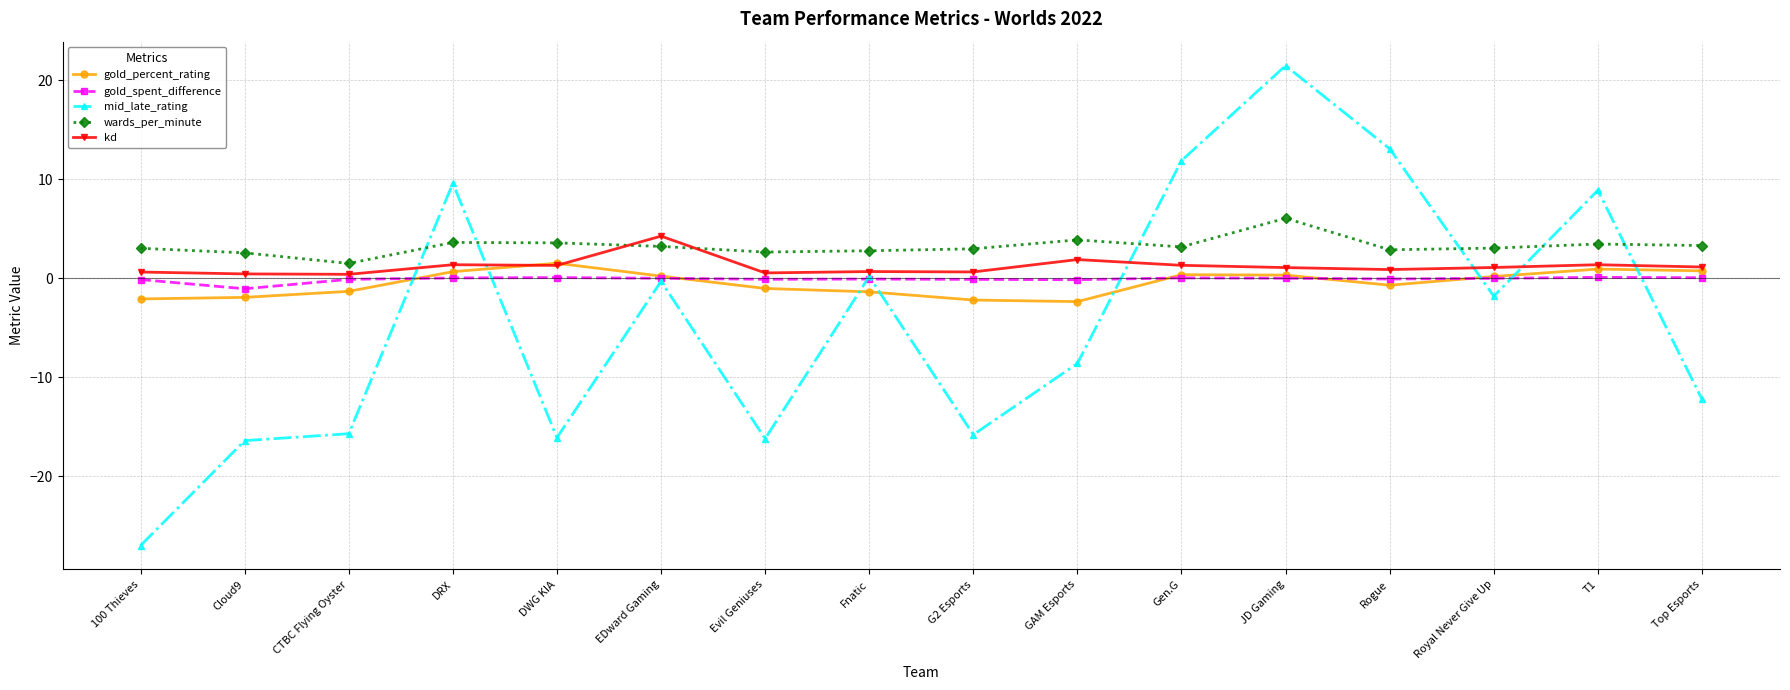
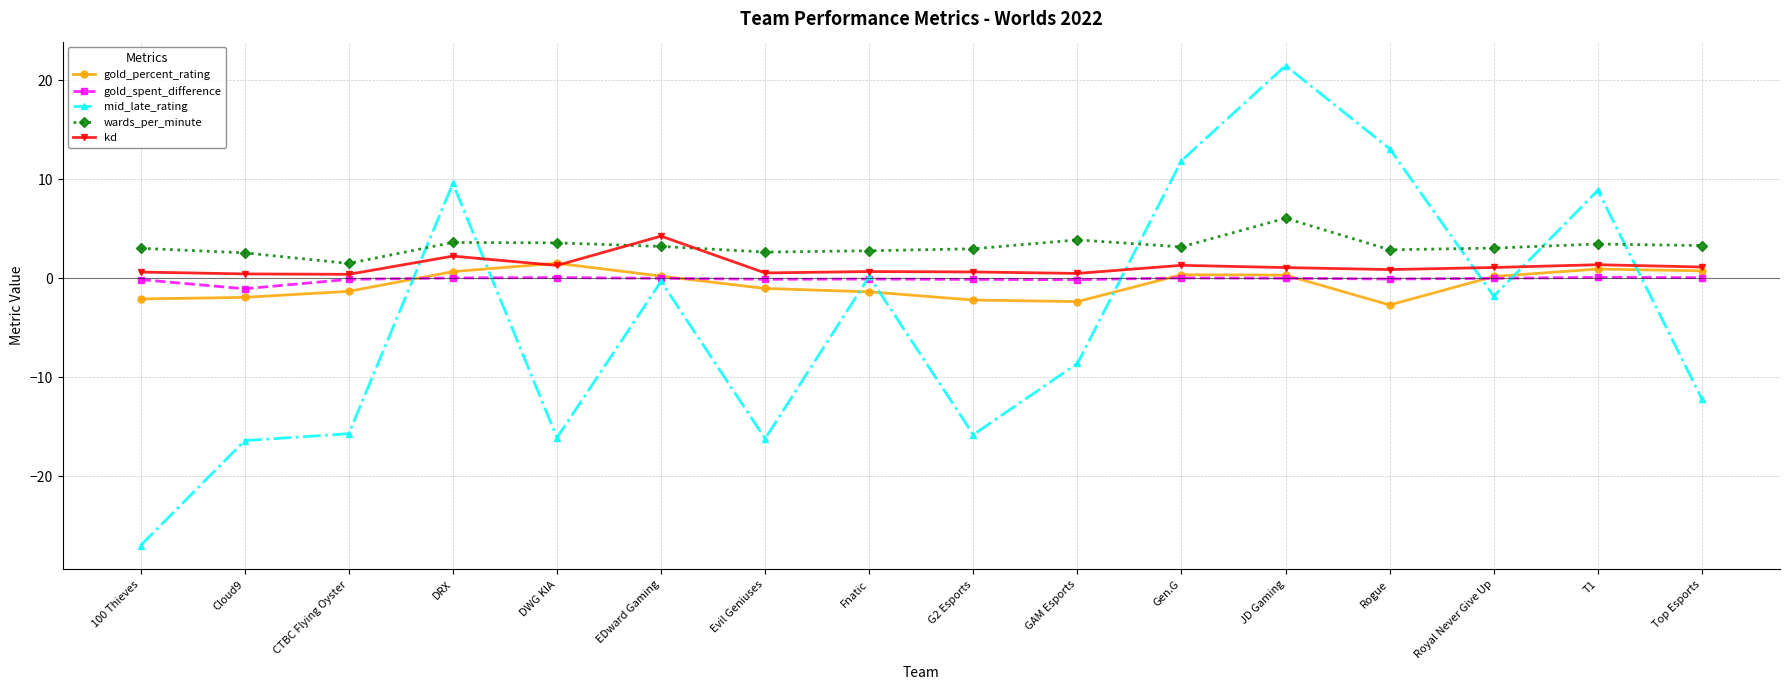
  {
    "gold_percent_rating": {
      "100 Thieves": -2,
      "Cloud9": -2,
      "CTBC Flying Oyster": -1,
      "DRX": 1,
      "Evil Geniuses": -1,
      "Fnatic": -1,
      "G2 Esports": -2,
      "GAM Esports": -2,
      "Gen.G": 0,
      "JD Gaming": 0,
-     "Rogue": -1,
+     "Rogue": -3,
      "T1": 1,
      "Top Esports": 1
    },
    "gold_spent_difference": {
      "100 Thieves": 0,
      "Cloud9": -1,
      "CTBC Flying Oyster": 0,
      "DRX": 0,
      "DWG KIA": 0,
      "Evil Geniuses": 0,
      "Fnatic": 0,
      "G2 Esports": 0,
      "GAM Esports": 0,
      "Gen.G": 0,
      "JD Gaming": 0,
      "Rogue": 0,
      "T1": 0,
      "Top Esports": 0
    },
    "mid_late_rating": {
      "100 Thieves": -27,
      "Cloud9": -16,
      "CTBC Flying Oyster": -16,
      "DRX": 10,
      "DWG KIA": -16,
      "EDward Gaming": 0,
      "Evil Geniuses": -16,
      "Fnatic": 0,
      "G2 Esports": -16,
      "GAM Esports": -9,
      "Gen.G": 12,
      "JD Gaming": 22,
      "Rogue": 13,
      "Royal Never Give Up": -2,
      "T1": 9,
      "Top Esports": -12
    },
    "wards_per_minute": {
      "100 Thieves": 3,
      "Cloud9": 3,
      "CTBC Flying Oyster": 2,
      "DRX": 4,
      "DWG KIA": 4,
      "EDward Gaming": 3,
      "Evil Geniuses": 3,
      "Fnatic": 3,
      "G2 Esports": 3,
      "GAM Esports": 4,
      "Gen.G": 3,
      "JD Gaming": 6,
      "Rogue": 3,
      "Royal Never Give Up": 3,
      "T1": 3,
      "Top Esports": 3
    },
    "kd": {
      "100 Thieves": 1,
      "Cloud9": 0,
      "CTBC Flying Oyster": 0,
-     "DRX": 1,
+     "DRX": 2,
      "EDward Gaming": 4,
      "Evil Geniuses": 1,
      "Fnatic": 1,
      "G2 Esports": 1,
-     "GAM Esports": 2,
+     "GAM Esports": 1,
      "Gen.G": 1,
      "JD Gaming": 1,
      "Rogue": 1,
      "Royal Never Give Up": 1,
      "T1": 1,
      "Top Esports": 1
    }
  }
